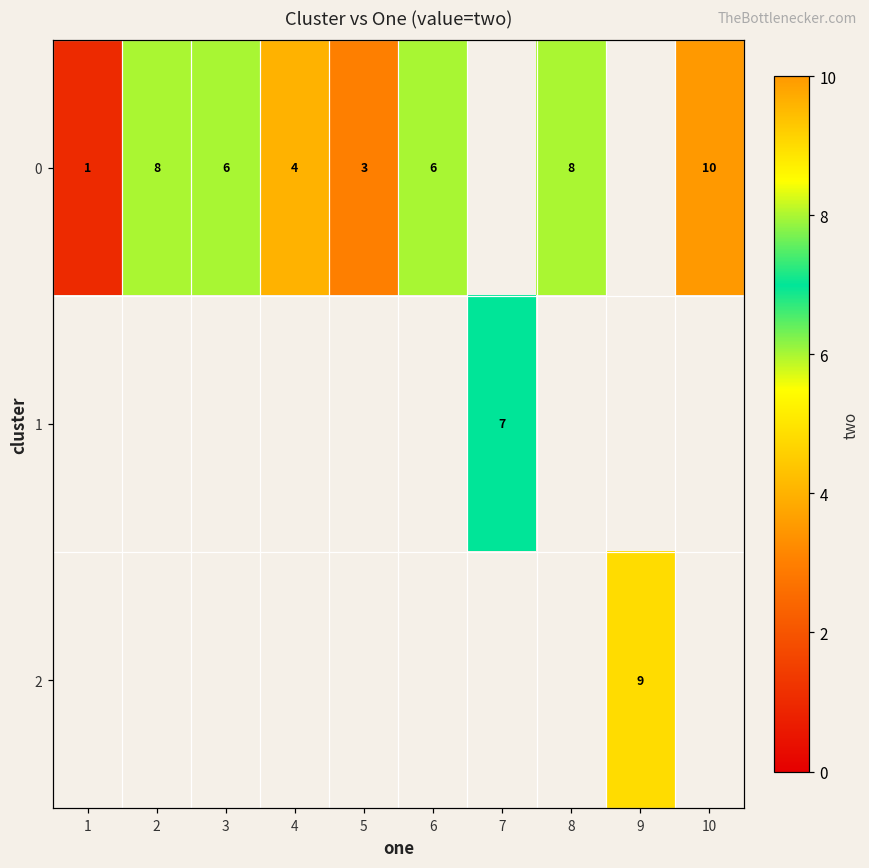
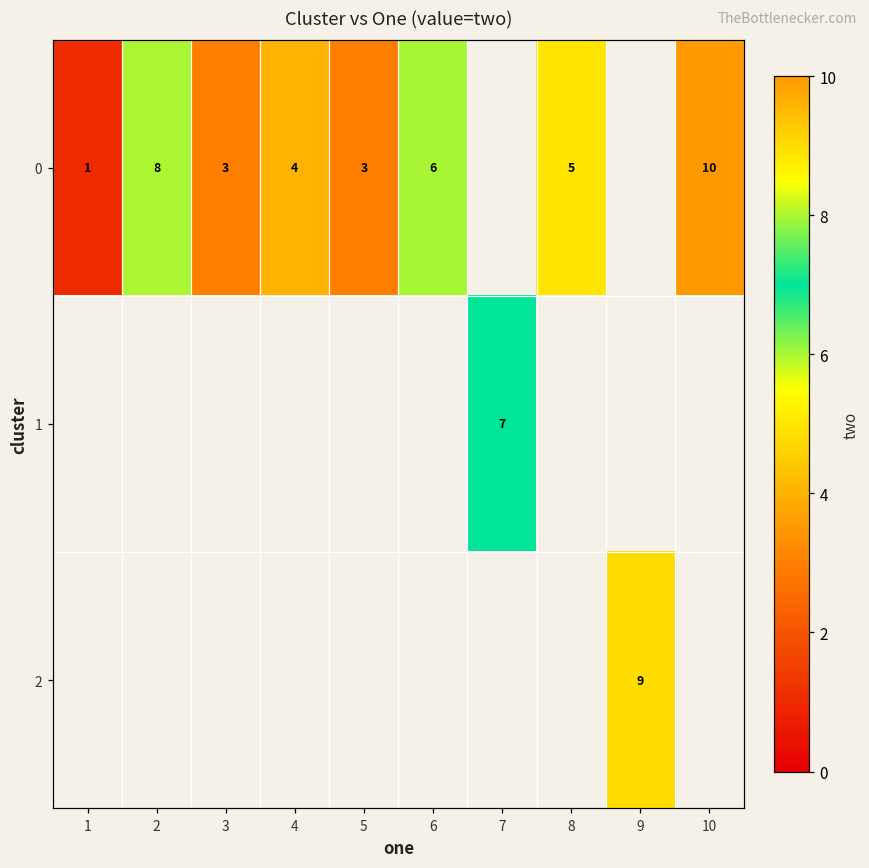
  {
    "0": {
      "1": 1,
      "2": 8,
-     "3": 6,
+     "3": 3,
      "4": 4,
      "5": 3,
      "6": 6,
-     "8": 8,
+     "8": 5,
      "10": 10
    },
    "1": {
      "7": 7
    },
    "2": {
      "9": 9
    }
  }
